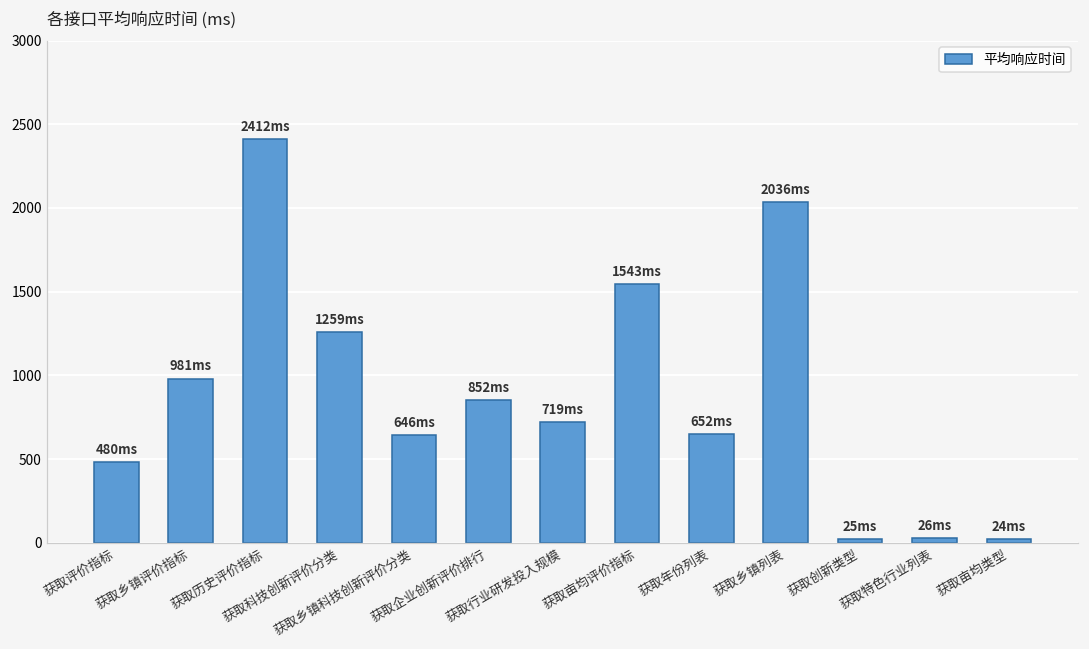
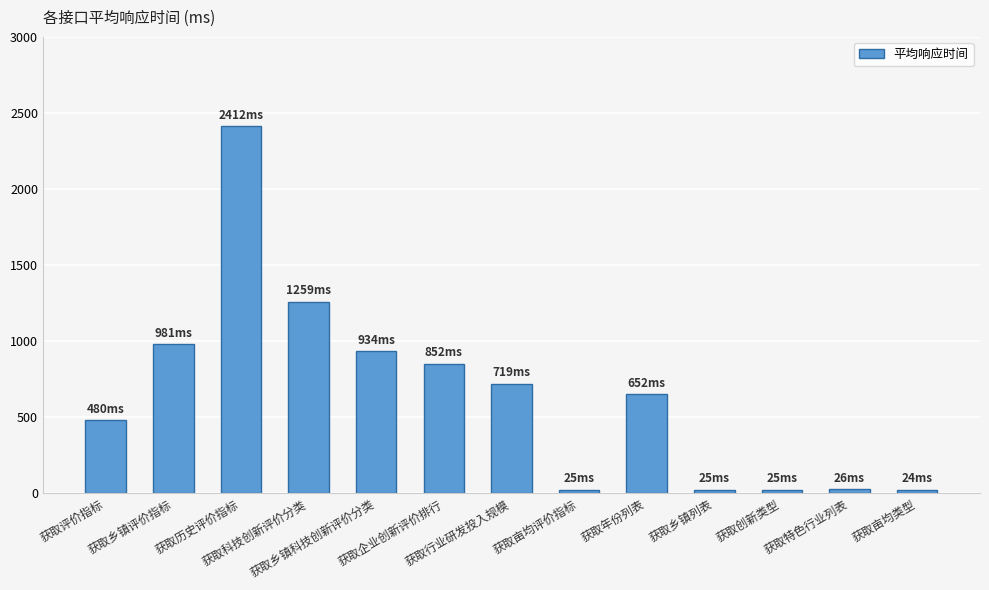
  {
    "获取评价指标": 480,
    "获取乡镇评价指标": 981,
    "获取历史评价指标": 2412,
    "获取科技创新评价分类": 1259,
-   "获取乡镇科技创新评价分类": 646,
+   "获取乡镇科技创新评价分类": 934,
    "获取企业创新评价排行": 852,
    "获取行业研发投入规模": 719,
-   "获取亩均评价指标": 1543,
+   "获取亩均评价指标": 25,
    "获取年份列表": 652,
-   "获取乡镇列表": 2036,
+   "获取乡镇列表": 25,
    "获取创新类型": 25,
    "获取特色行业列表": 26,
    "获取亩均类型": 24
  }
